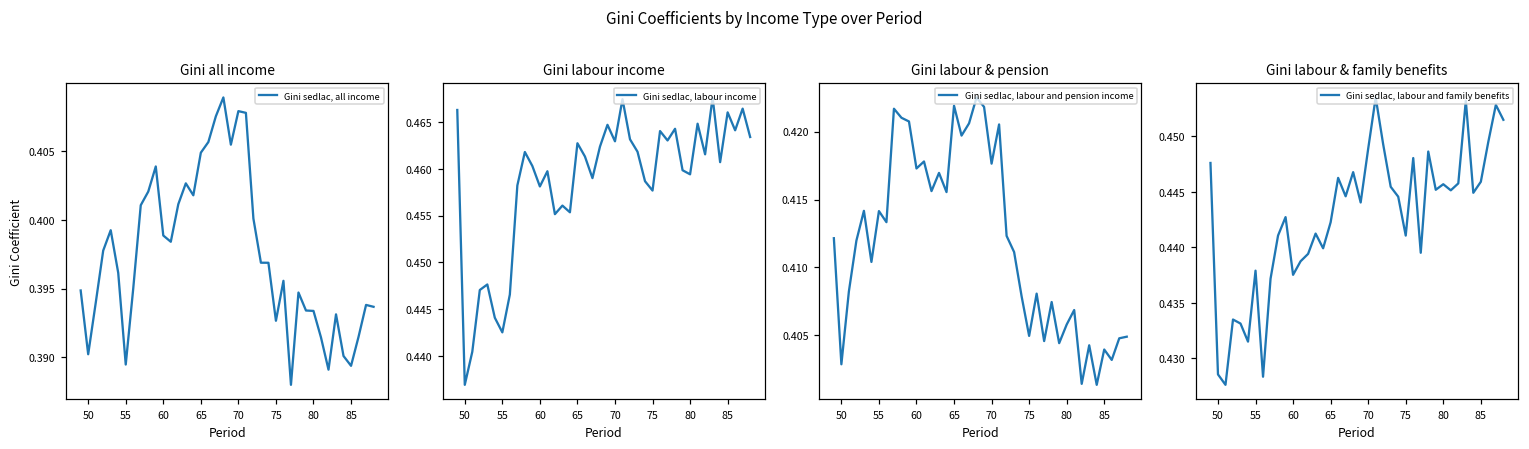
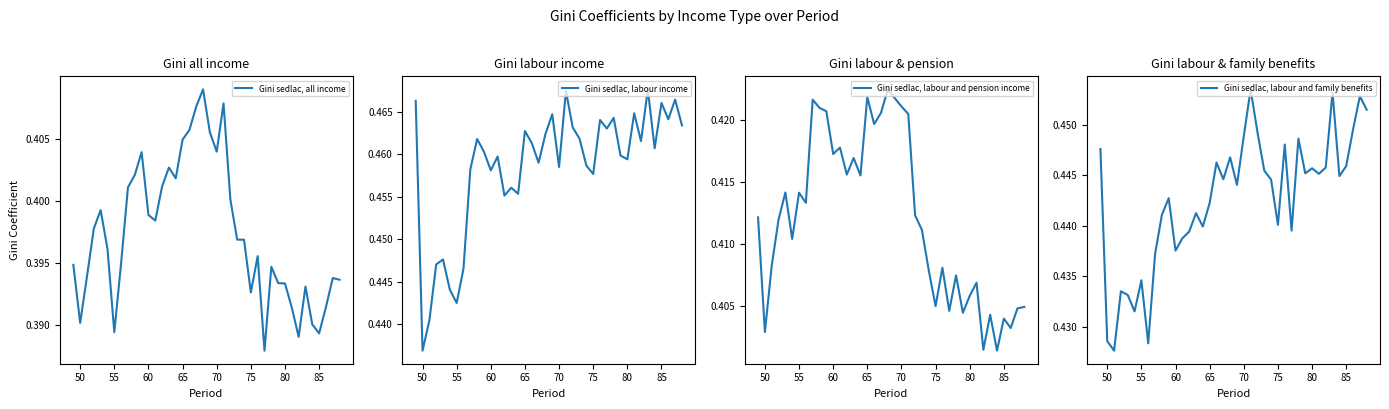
  {
    "Gini all income": {
      "50": 0.3902,
      "55": 0.3895,
      "60": 0.3989,
      "65": 0.4049,
-     "70": 0.4079,
+     "70": 0.4039,
      "75": 0.3927,
      "80": 0.3934,
      "85": 0.3894
    },
    "Gini labour income": {
      "50": 0.437,
      "55": 0.443,
      "60": 0.458,
      "65": 0.463,
-     "70": 0.463,
+     "70": 0.459,
      "75": 0.458,
      "80": 0.459,
      "85": 0.466
    },
    "Gini labour & pension": {
      "50": 0.4029,
      "55": 0.4141,
      "60": 0.4173,
      "65": 0.4219,
-     "70": 0.4176,
+     "70": 0.4211,
      "75": 0.4050,
      "80": 0.4058,
      "85": 0.4040
    },
    "Gini labour & family benefits": {
      "50": 0.4286,
-     "55": 0.4379,
+     "55": 0.4346,
      "60": 0.4375,
      "65": 0.4423,
      "70": 0.4489,
-     "75": 0.4411,
+     "75": 0.4401,
      "80": 0.4457,
      "85": 0.4459
    }
  }
